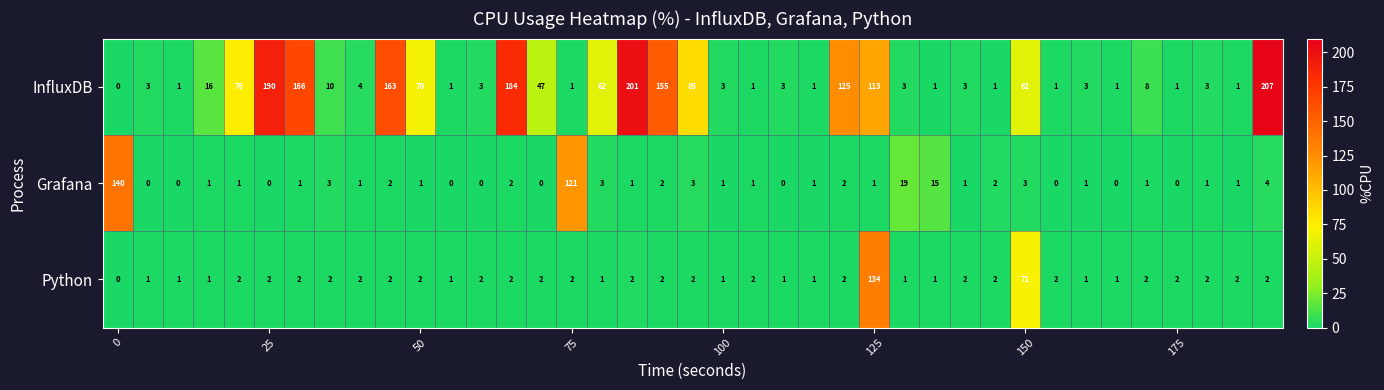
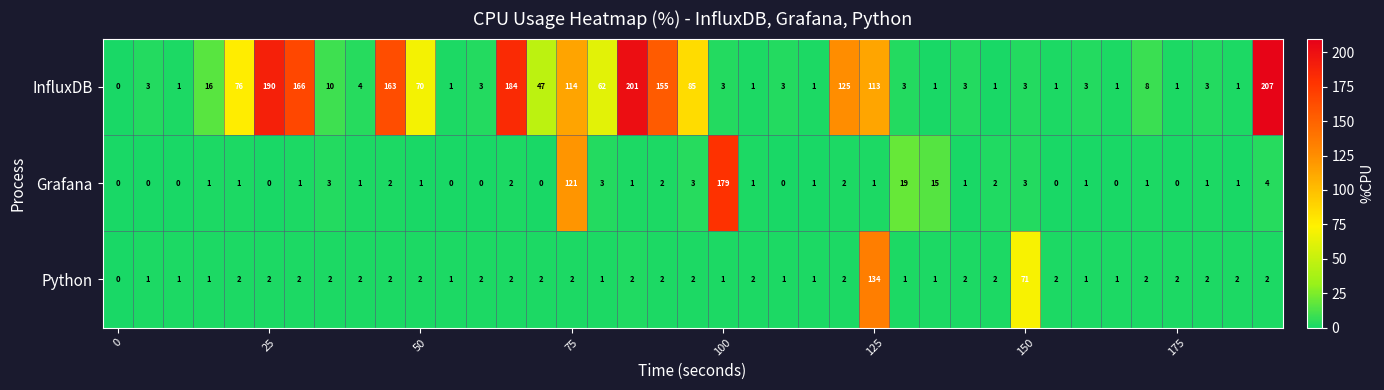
  {
    "InfluxDB": {
      "0": 0,
      "25": 190,
      "50": 70,
-     "75": 1,
+     "75": 114,
      "100": 3,
      "125": 113,
-     "150": 62,
+     "150": 3,
      "175": 1
    },
    "Grafana": {
-     "0": 140,
+     "0": 0,
      "25": 0,
      "50": 1,
      "75": 121,
-     "100": 1,
+     "100": 179,
      "125": 1,
      "150": 3,
      "175": 0
    },
    "Python": {
      "0": 0,
      "25": 2,
      "50": 2,
      "75": 2,
      "100": 1,
      "125": 134,
      "150": 71,
      "175": 2
    }
  }
